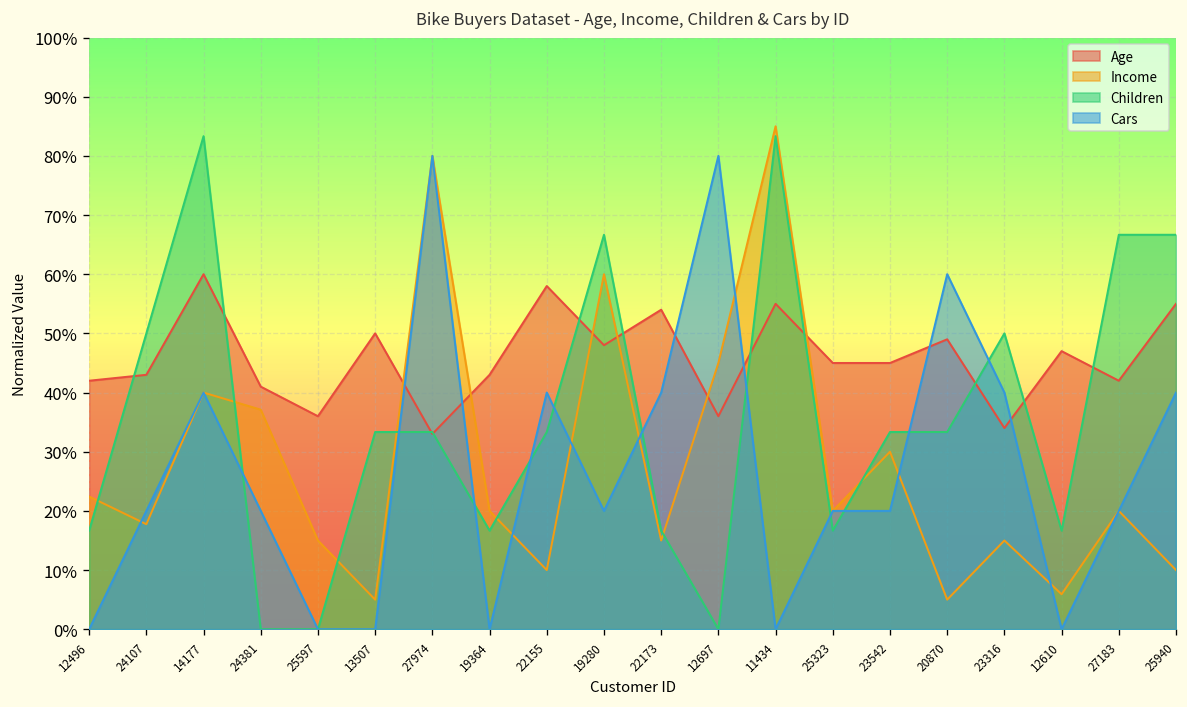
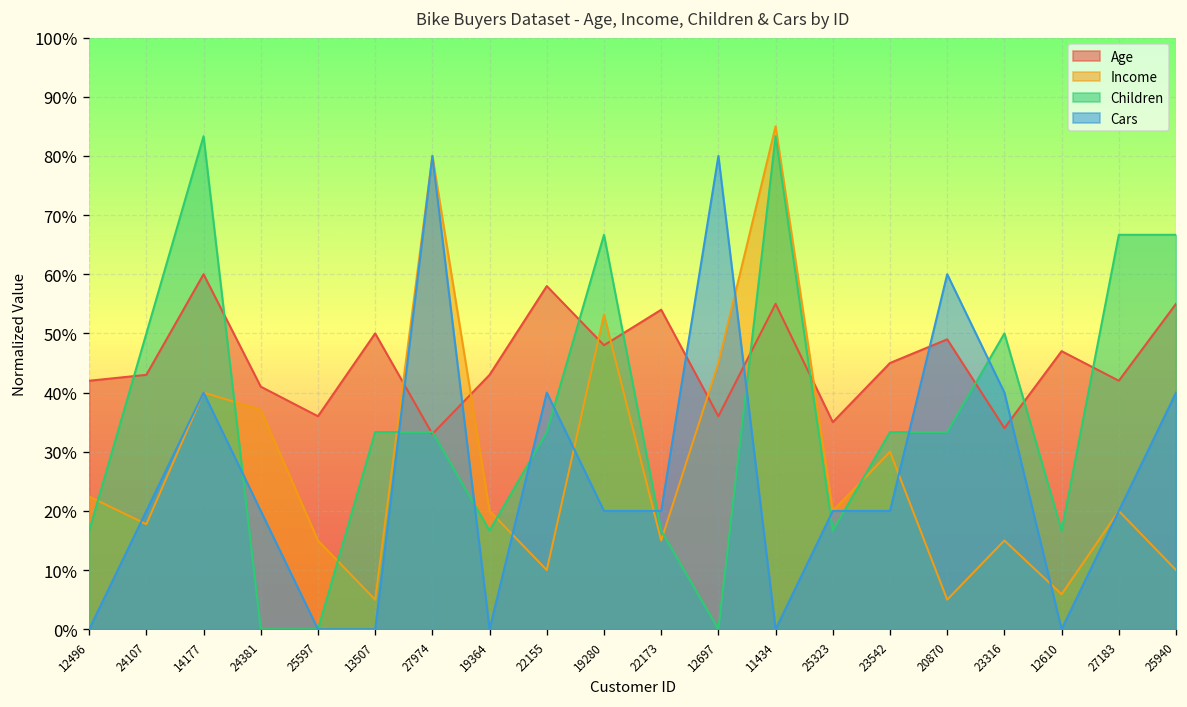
  {
    "Age": {
      "12496": "42%",
      "24107": "43%",
      "14177": "60%",
      "24381": "41%",
      "25597": "36%",
      "13507": "50%",
      "19364": "43%",
      "22155": "58%",
      "19280": "48%",
      "22173": "54%",
      "12697": "36%",
      "11434": "55%",
-     "25323": "45%",
+     "25323": "35%",
      "23542": "45%",
      "20870": "49%",
      "23316": "34%",
      "12610": "47%",
      "27183": "42%",
      "25940": "55%"
    },
    "Income": {
      "12496": "22%",
      "24107": "18%",
      "24381": "37%",
      "25597": "15%",
      "13507": "5%",
      "19364": "20%",
      "22155": "10%",
-     "19280": "60%",
+     "19280": "53%",
      "22173": "15%",
      "12697": "45%",
      "11434": "85%",
      "23542": "30%",
      "20870": "5%",
      "23316": "15%",
      "12610": "6%",
      "25940": "10%"
    },
    "Children": {
      "12496": "17%",
      "24107": "50%",
      "14177": "83%",
      "24381": "0%",
      "13507": "33%",
      "19364": "17%",
      "22155": "33%",
      "19280": "67%",
      "22173": "17%",
      "12697": "0%",
      "11434": "83%",
      "25323": "17%",
      "23542": "33%",
      "20870": "33%",
      "23316": "50%",
      "12610": "17%",
      "27183": "67%",
      "25940": "67%"
    },
    "Cars": {
      "12496": "0%",
      "24107": "20%",
      "24381": "20%",
      "13507": "0%",
      "19364": "0%",
      "22155": "40%",
      "19280": "20%",
-     "22173": "40%",
+     "22173": "20%",
      "12697": "80%",
      "11434": "0%",
      "23542": "20%",
      "20870": "60%",
      "23316": "40%",
      "12610": "0%",
      "25940": "40%"
    }
  }
